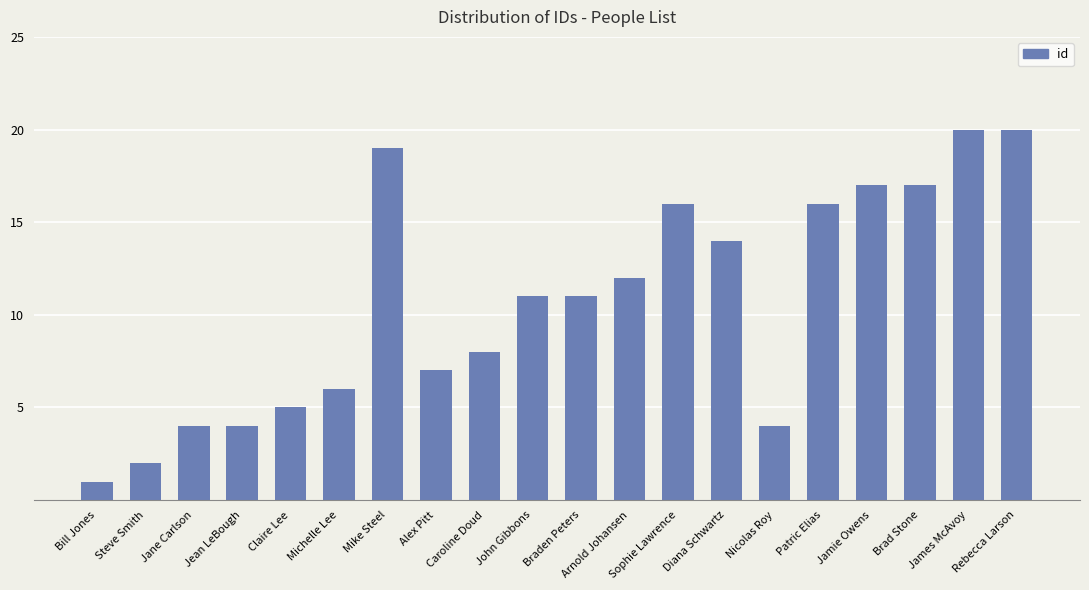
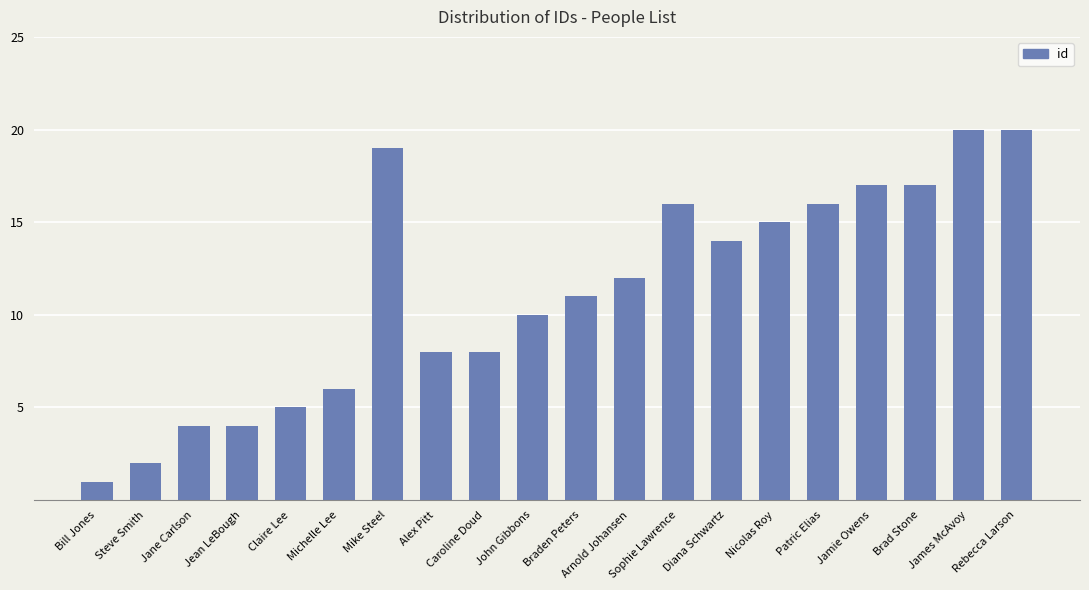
  {
    "Bill Jones": 1,
    "Steve Smith": 2,
    "Jane Carlson": 4,
    "Jean LeBough": 4,
    "Claire Lee": 5,
    "Michelle Lee": 6,
    "Mike Steel": 19,
-   "Alex Pitt": 7,
+   "Alex Pitt": 8,
    "Caroline Doud": 8,
-   "John Gibbons": 11,
+   "John Gibbons": 10,
    "Braden Peters": 11,
    "Arnold Johansen": 12,
    "Sophie Lawrence": 16,
    "Diana Schwartz": 14,
-   "Nicolas Roy": 4,
+   "Nicolas Roy": 15,
    "Patric Elias": 16,
    "Jamie Owens": 17,
    "Brad Stone": 17,
    "James McAvoy": 20,
    "Rebecca Larson": 20
  }
